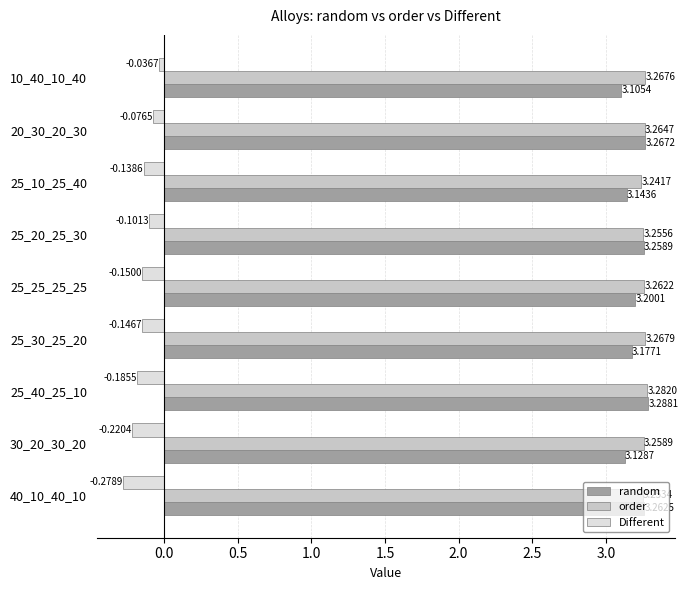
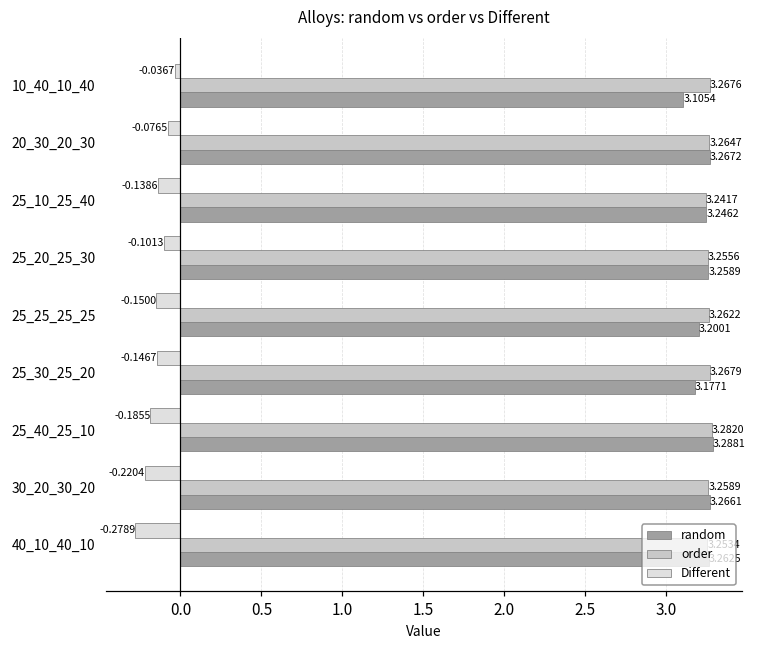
  {
    "random": {
      "10_40_10_40": 3.1054,
      "20_30_20_30": 3.2672,
-     "25_10_25_40": 3.1436,
+     "25_10_25_40": 3.2462,
      "25_20_25_30": 3.2589,
      "25_25_25_25": 3.2001,
      "25_30_25_20": 3.1771,
      "25_40_25_10": 3.2881,
-     "30_20_30_20": 3.1287
+     "30_20_30_20": 3.2661
    }
  }
